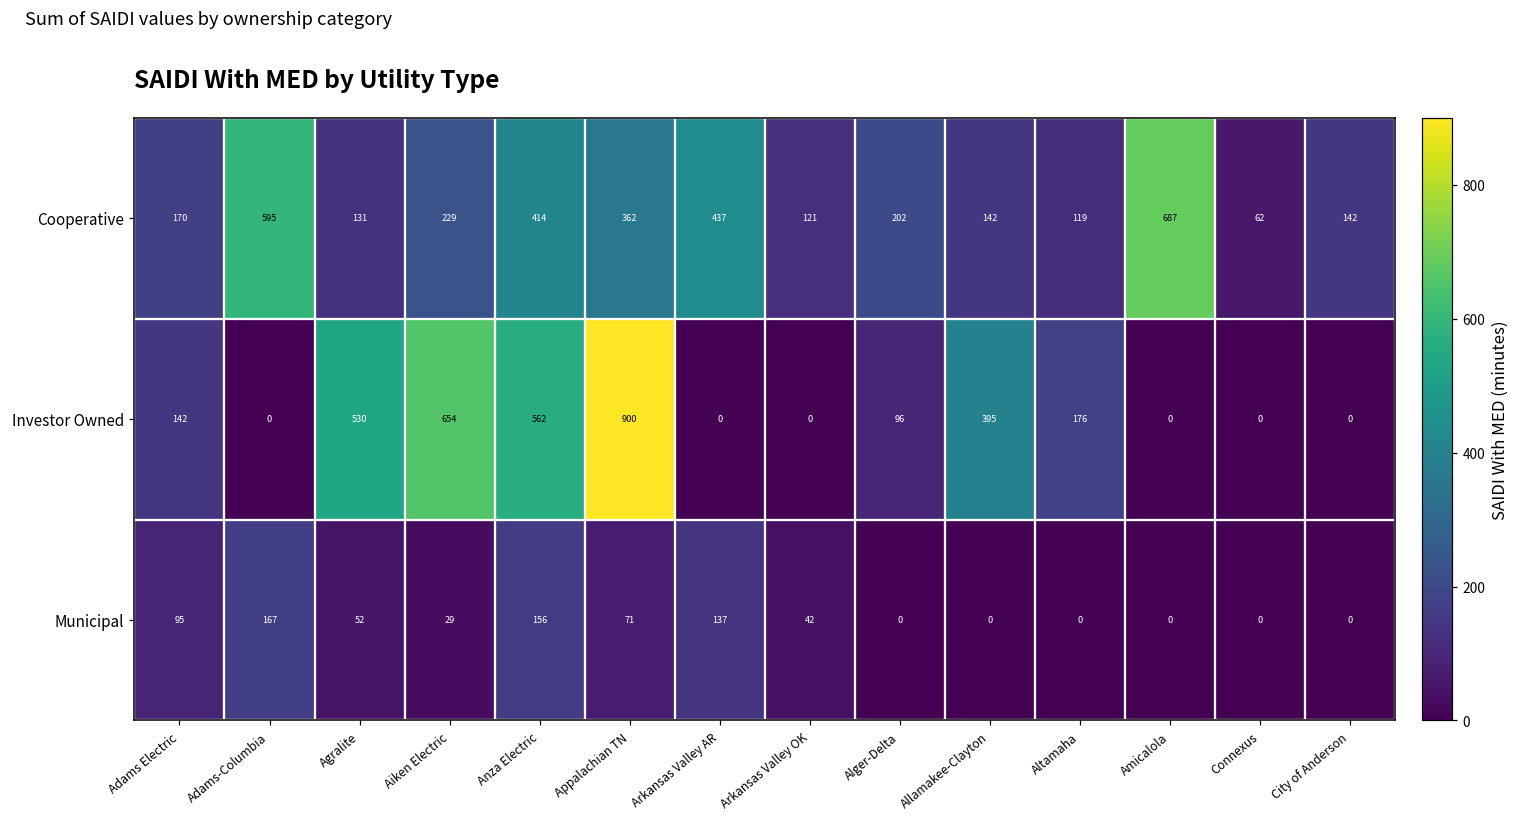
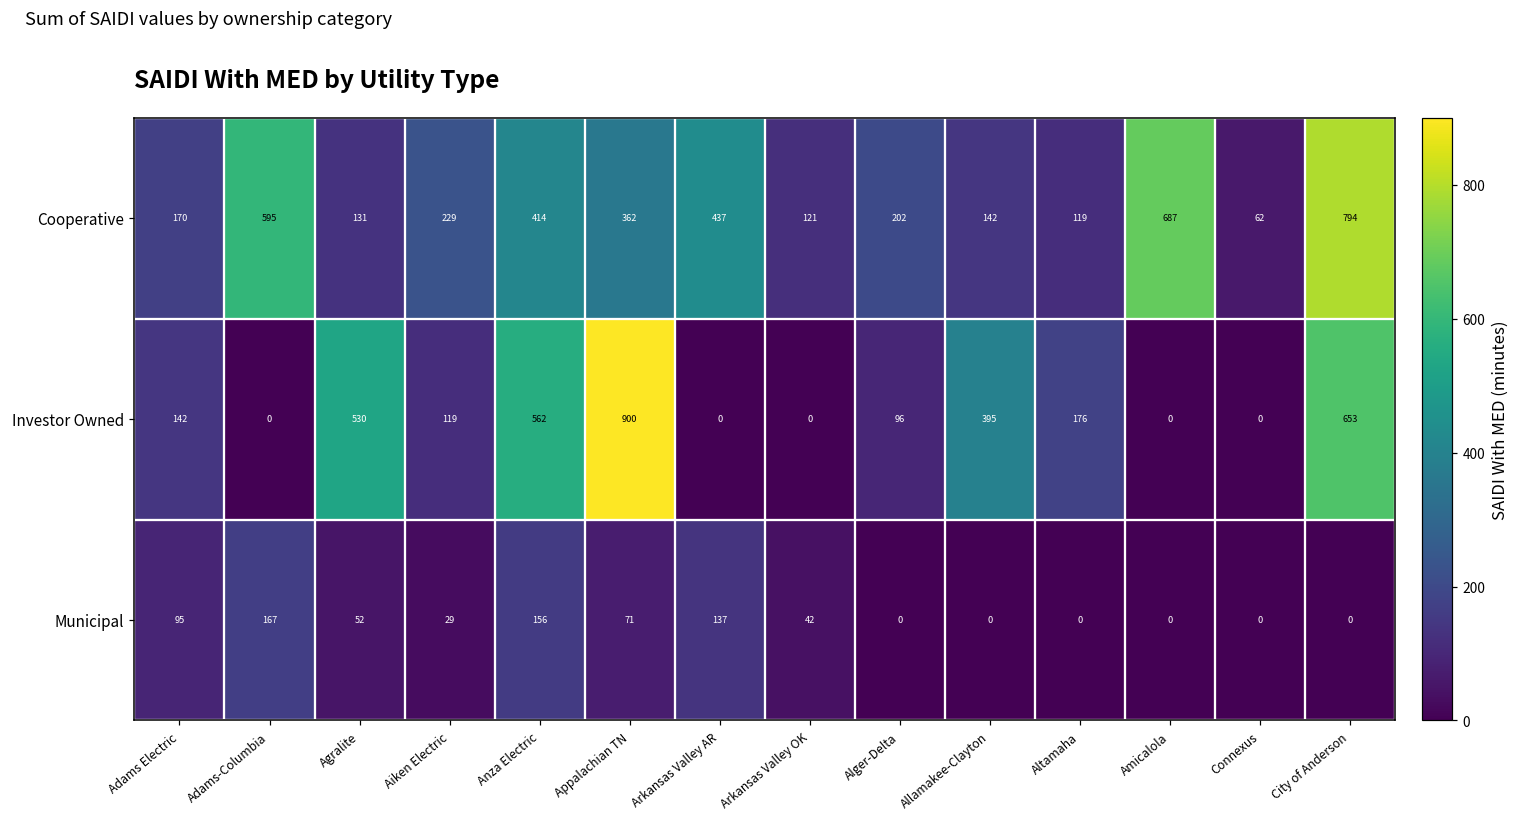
  {
    "Cooperative": {
      "Adams Electric": 170,
      "Adams-Columbia": 595,
      "Agralite": 131,
      "Aiken Electric": 229,
      "Anza Electric": 414,
      "Appalachian TN": 362,
      "Arkansas Valley AR": 437,
      "Arkansas Valley OK": 121,
      "Alger-Delta": 202,
      "Allamakee-Clayton": 142,
      "Altamaha": 119,
      "Amicalola": 687,
      "Connexus": 62,
-     "City of Anderson": 142
+     "City of Anderson": 794
    },
    "Investor Owned": {
      "Adams Electric": 142,
      "Adams-Columbia": 0,
      "Agralite": 530,
-     "Aiken Electric": 654,
+     "Aiken Electric": 119,
      "Anza Electric": 562,
      "Appalachian TN": 900,
      "Arkansas Valley AR": 0,
      "Arkansas Valley OK": 0,
      "Alger-Delta": 96,
      "Allamakee-Clayton": 395,
      "Altamaha": 176,
      "Amicalola": 0,
      "Connexus": 0,
-     "City of Anderson": 0
+     "City of Anderson": 653
    },
    "Municipal": {
      "Adams Electric": 95,
      "Adams-Columbia": 167,
      "Agralite": 52,
      "Aiken Electric": 29,
      "Anza Electric": 156,
      "Appalachian TN": 71,
      "Arkansas Valley AR": 137,
      "Arkansas Valley OK": 42,
      "Alger-Delta": 0,
      "Allamakee-Clayton": 0,
      "Altamaha": 0,
      "Amicalola": 0,
      "Connexus": 0,
      "City of Anderson": 0
    }
  }
